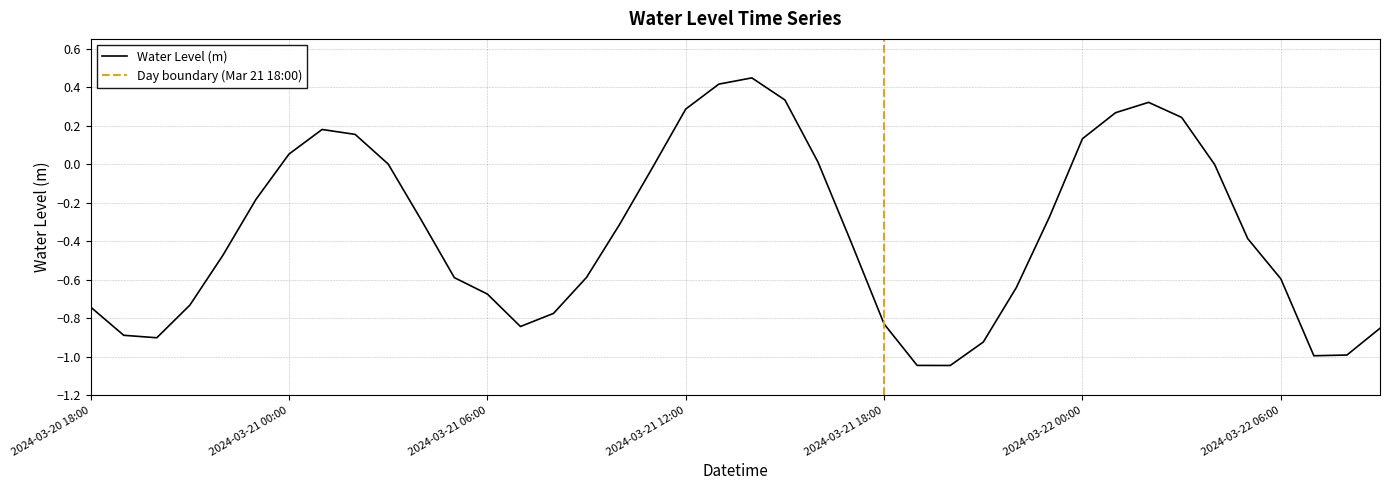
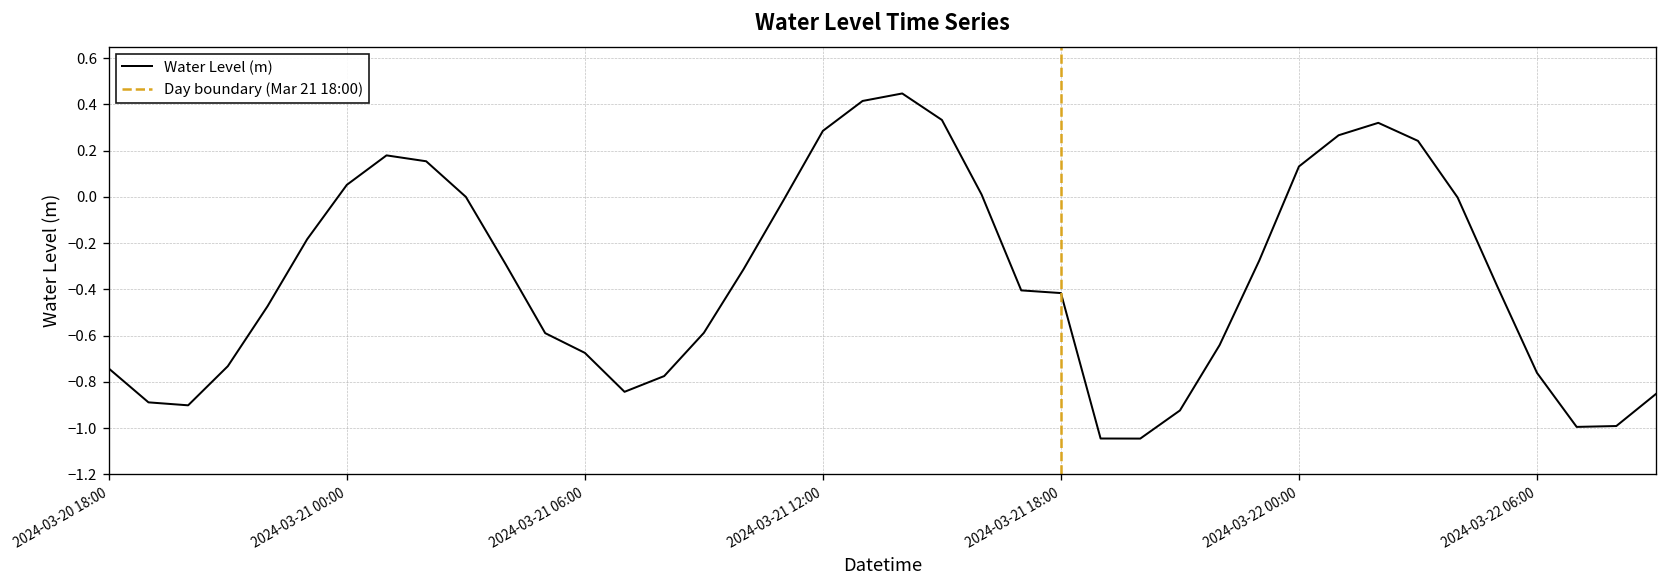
  {
    "2024-03-20 18:00": -0.74,
    "2024-03-21 00:00": 0.05,
    "2024-03-21 06:00": -0.67,
    "2024-03-21 12:00": 0.29,
-   "2024-03-21 18:00": -0.83,
+   "2024-03-21 18:00": -0.42,
    "2024-03-22 00:00": 0.13,
-   "2024-03-22 06:00": -0.60
+   "2024-03-22 06:00": -0.76
  }
